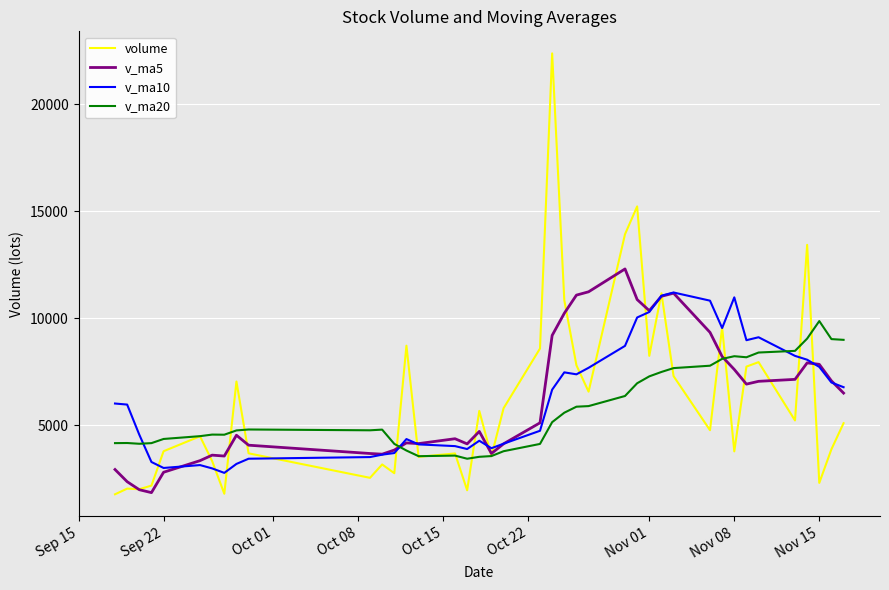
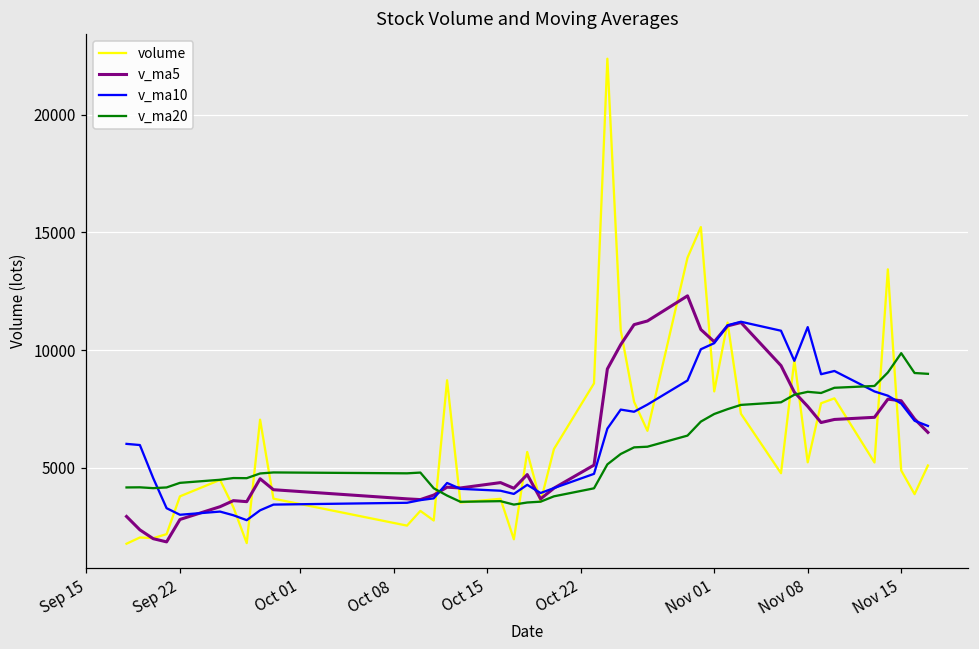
  {
    "volume": {
      "Sep 22": 3800,
      "Nov 01": 8200,
-     "Nov 08": 3800,
-     "Nov 15": 2300
+     "Nov 08": 5200,
+     "Nov 15": 4900
    },
    "v_ma5": {
      "Sep 22": 2800,
      "Nov 08": 7600,
      "Nov 15": 7800
    },
    "v_ma10": {
      "Sep 22": 3000,
      "Nov 08": 11000,
      "Nov 15": 7700
    },
    "v_ma20": {
      "Sep 22": 4400,
      "Nov 01": 7300,
      "Nov 08": 8200,
      "Nov 15": 9900
    }
  }
